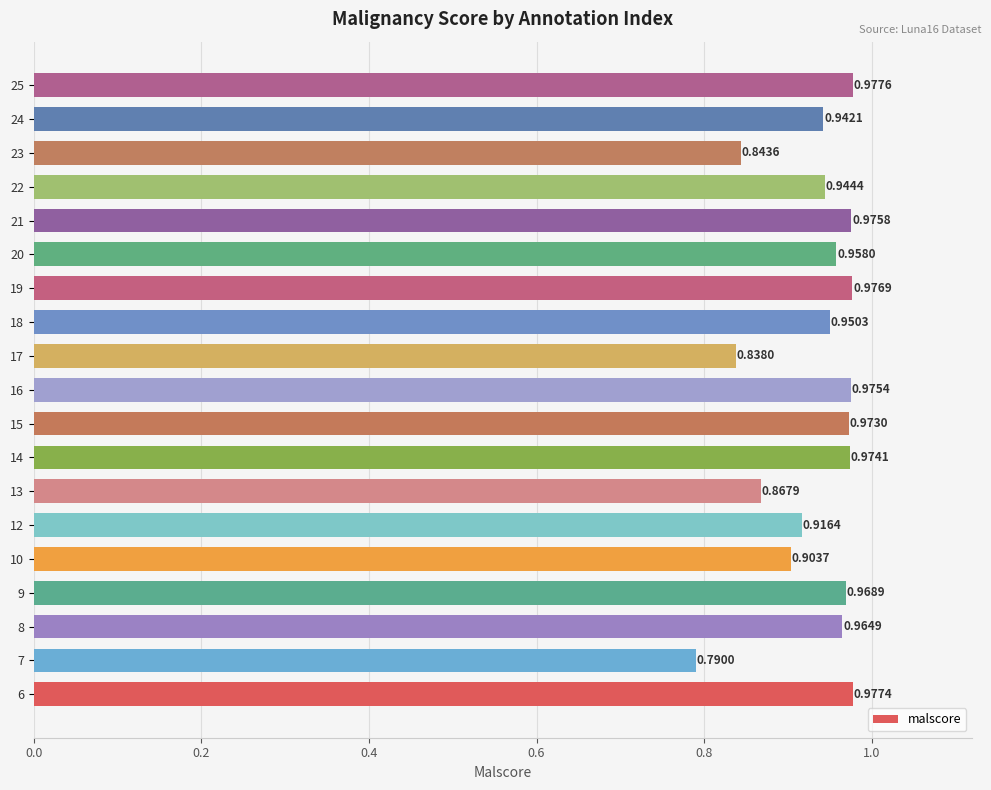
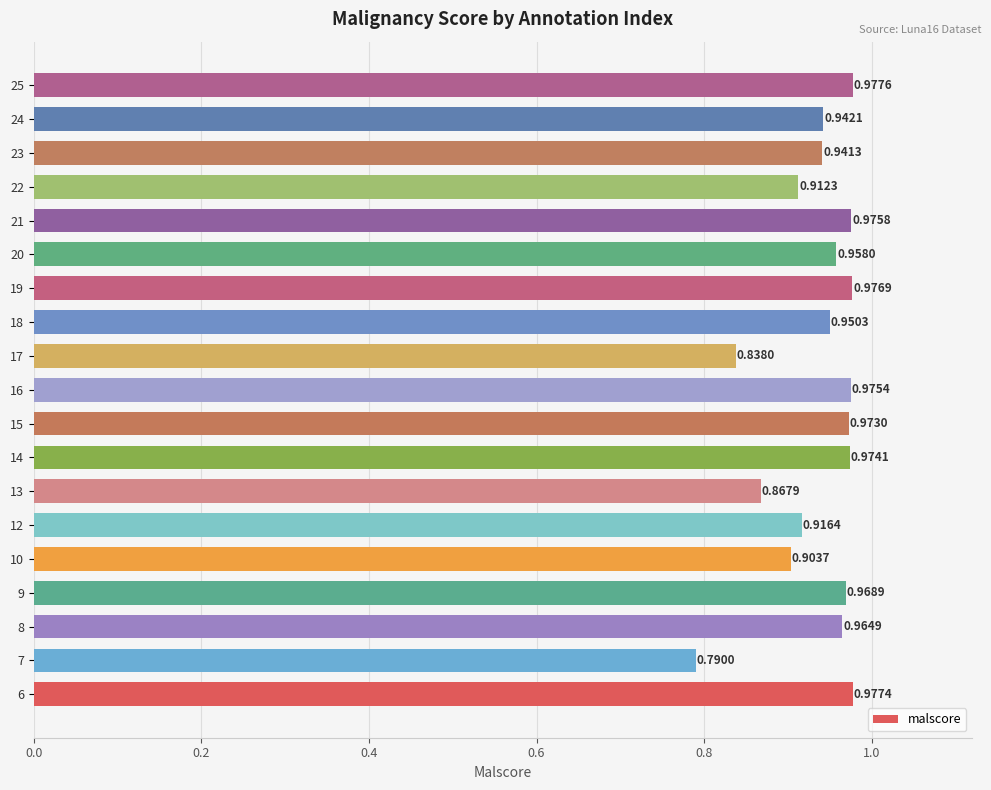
  {
    "25": 0.9776,
    "24": 0.9421,
-   "23": 0.8436,
-   "22": 0.9444,
+   "23": 0.9413,
+   "22": 0.9123,
    "21": 0.9758,
    "20": 0.9580,
    "19": 0.9769,
    "18": 0.9503,
    "17": 0.8380,
    "16": 0.9754,
    "15": 0.9730,
    "14": 0.9741,
    "13": 0.8679,
    "12": 0.9164,
    "10": 0.9037,
    "9": 0.9689,
    "8": 0.9649,
    "7": 0.7900,
    "6": 0.9774
  }
